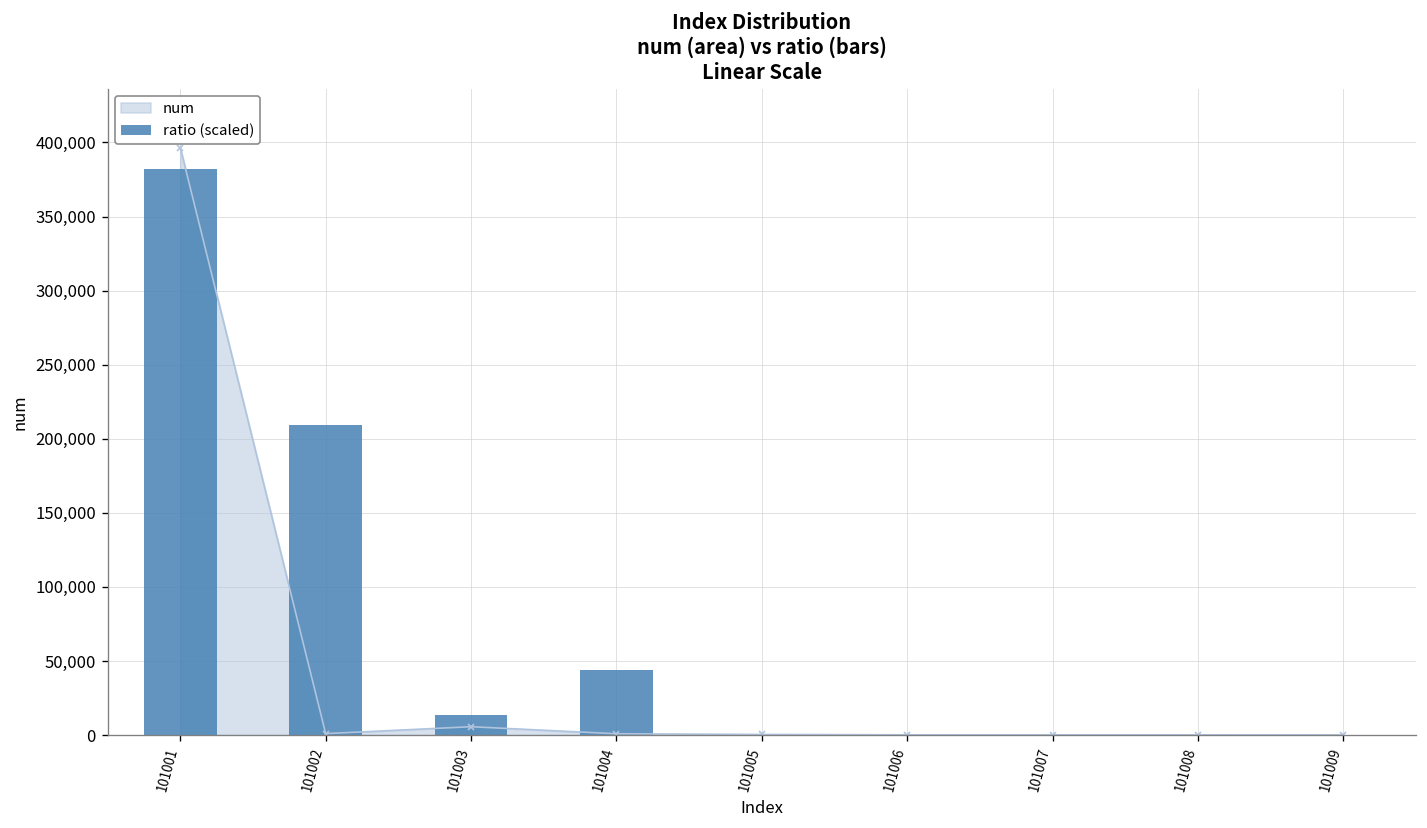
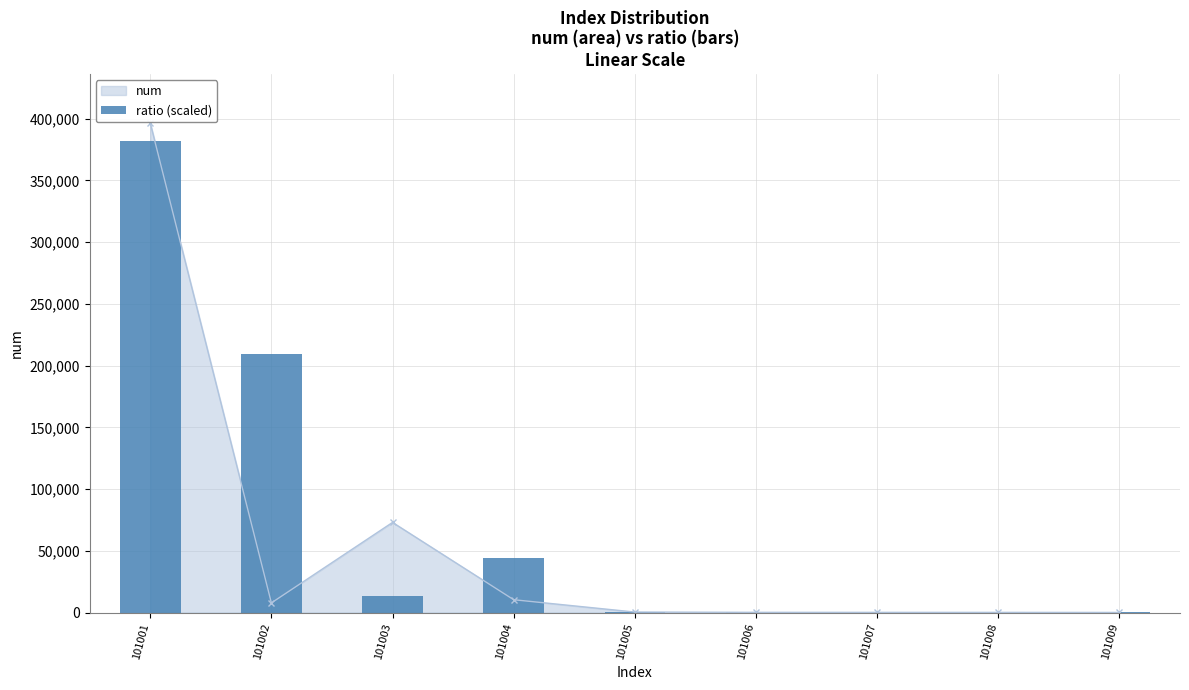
  {
    "num": {
      "101001": "397,000",
-     "101002": "1,000",
-     "101003": "6,000",
-     "101004": "1,000",
+     "101002": "8,000",
+     "101003": "73,000",
+     "101004": "10,000",
      "101005": "0",
      "101006": "0",
      "101007": "0",
      "101008": "0",
      "101009": "0"
    },
    "ratio (scaled)": {
      "101001": "382,000",
      "101002": "209,000",
      "101003": "13,000",
      "101004": "44,000"
    }
  }
